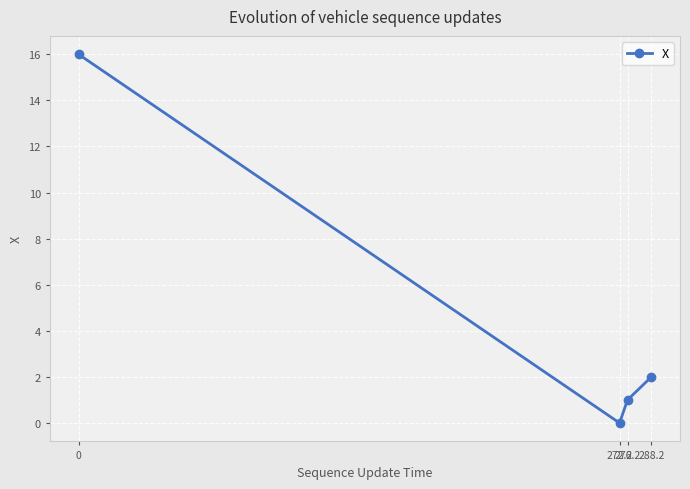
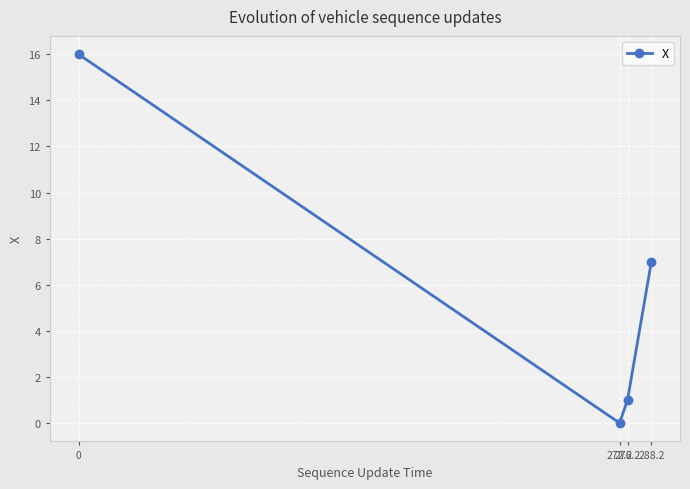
  {
    "0": 16,
-   "288.2": 2
+   "288.2": 7
  }
